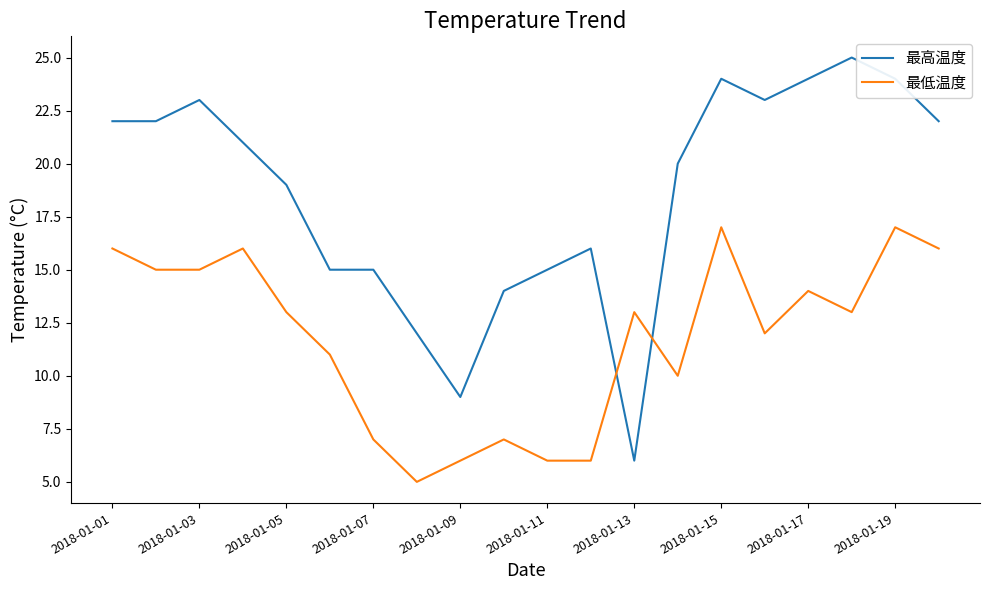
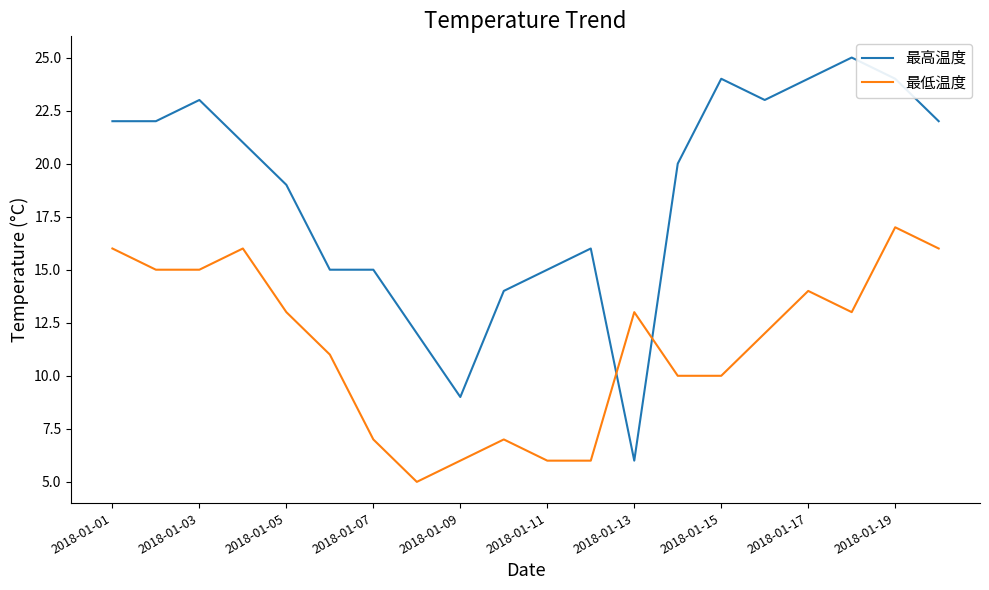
  {
    "最高温度": {
      "2018-01-01": 22,
      "2018-01-03": 23,
      "2018-01-05": 19,
      "2018-01-07": 15,
      "2018-01-09": 9,
      "2018-01-11": 15,
      "2018-01-13": 6,
      "2018-01-15": 24,
      "2018-01-17": 24
    },
    "最低温度": {
      "2018-01-01": 16,
      "2018-01-03": 15,
      "2018-01-05": 13,
      "2018-01-07": 7,
      "2018-01-09": 6,
      "2018-01-11": 6,
      "2018-01-13": 13,
-     "2018-01-15": 17,
+     "2018-01-15": 10,
      "2018-01-17": 14,
      "2018-01-19": 17
    }
  }
